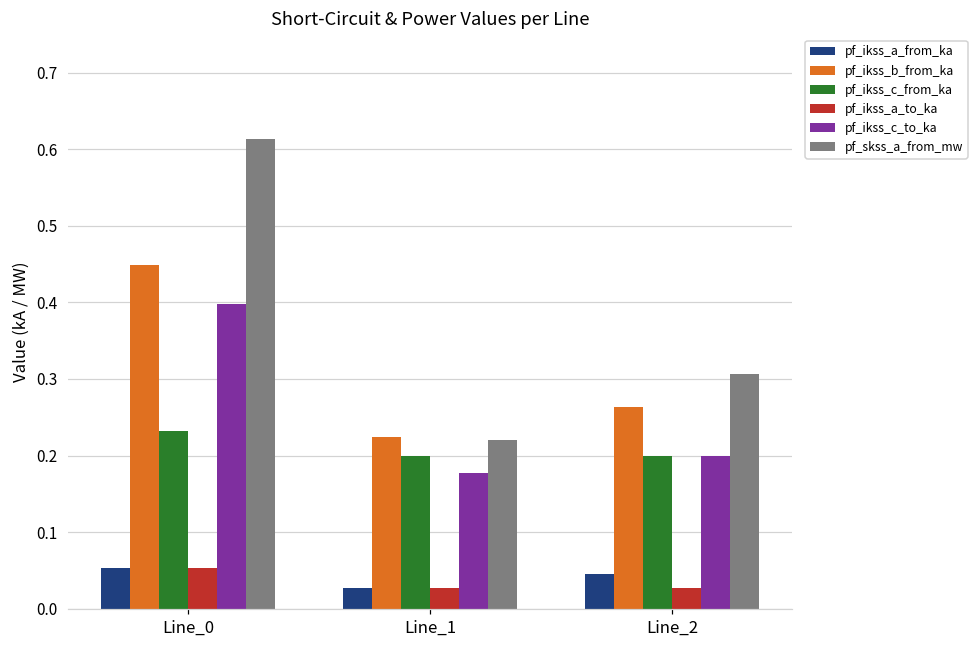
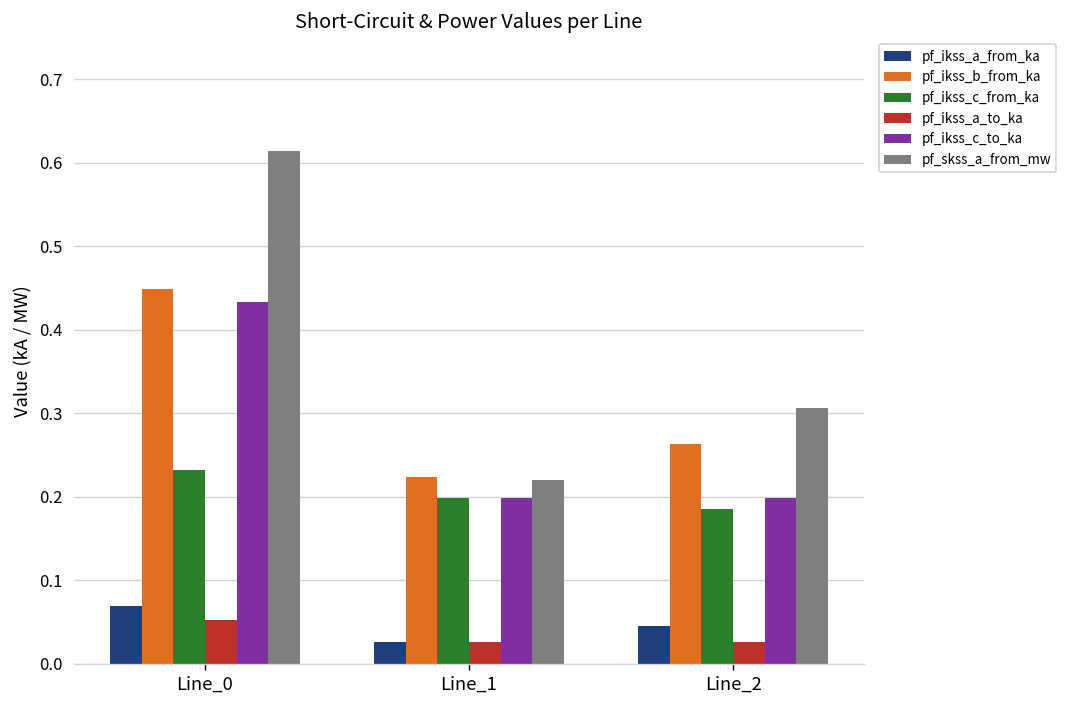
  {
    "pf_ikss_a_from_ka": {
-     "Line_0": 0.05,
+     "Line_0": 0.07,
      "Line_1": 0.03,
      "Line_2": 0.05
    },
    "pf_ikss_b_from_ka": {
      "Line_0": 0.45,
      "Line_1": 0.22,
      "Line_2": 0.26
    },
    "pf_ikss_c_from_ka": {
      "Line_0": 0.23,
      "Line_1": 0.20,
-     "Line_2": 0.20
+     "Line_2": 0.19
    },
    "pf_ikss_a_to_ka": {
      "Line_0": 0.05,
      "Line_1": 0.03,
      "Line_2": 0.03
    },
    "pf_ikss_c_to_ka": {
-     "Line_0": 0.40,
-     "Line_1": 0.18,
+     "Line_0": 0.43,
+     "Line_1": 0.20,
      "Line_2": 0.20
    },
    "pf_skss_a_from_mw": {
      "Line_0": 0.61,
      "Line_1": 0.22,
      "Line_2": 0.31
    }
  }
